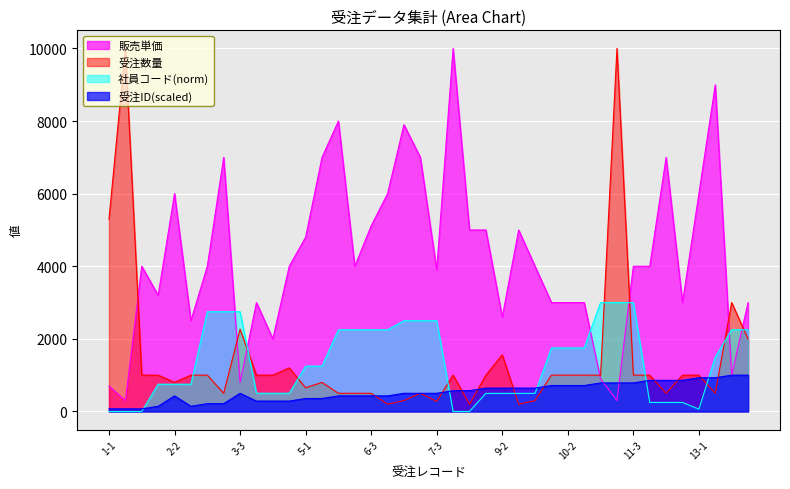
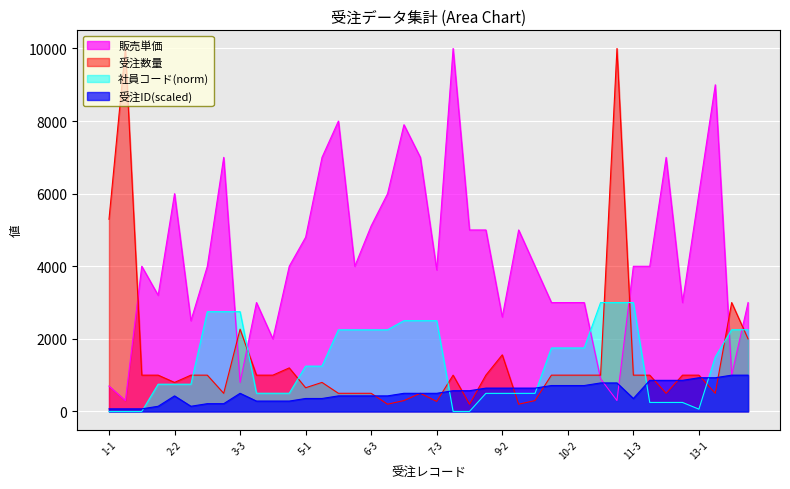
  {
    "販売単価": {
      "1-1": 700,
      "2-2": 6000,
      "3-3": 800,
      "5-1": 4800,
      "6-3": 5100,
      "7-3": 3900,
      "9-2": 2600,
      "10-2": 3000,
      "11-3": 4000,
      "13-1": 6000
    },
    "受注数量": {
      "1-1": 5300,
      "3-3": 2300,
      "5-1": 700,
      "6-3": 500,
      "7-3": 300,
      "9-2": 1600,
      "10-2": 1000,
      "11-3": 1000
    },
    "社員コード(norm)": {
      "3-3": 2700,
      "5-1": 1200,
      "6-3": 2200,
      "7-3": 2500,
      "9-2": 500,
      "10-2": 1700,
      "11-3": 3000,
      "13-1": 100
    },
    "受注ID(scaled)": {
      "2-2": 400,
      "3-3": 500,
      "5-1": 400,
      "6-3": 400,
      "7-3": 500,
      "9-2": 600,
      "10-2": 700,
-     "11-3": 800
+     "11-3": 400
    }
  }
